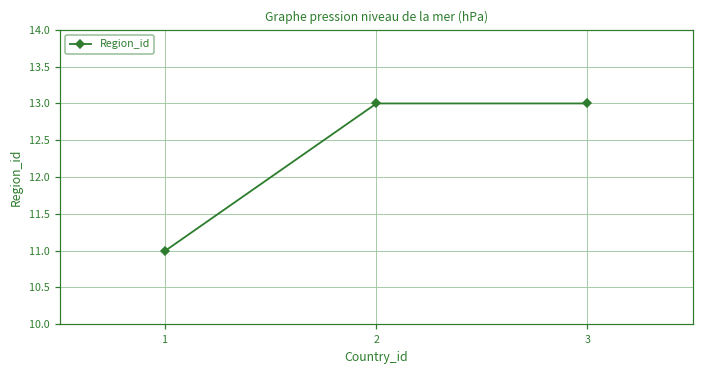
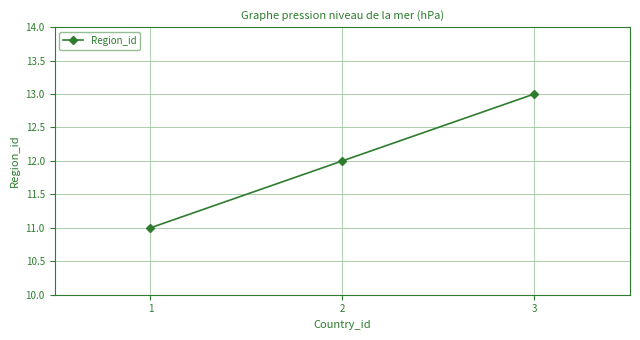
  {
    "1": 11,
-   "2": 13,
+   "2": 12,
    "3": 13
  }
